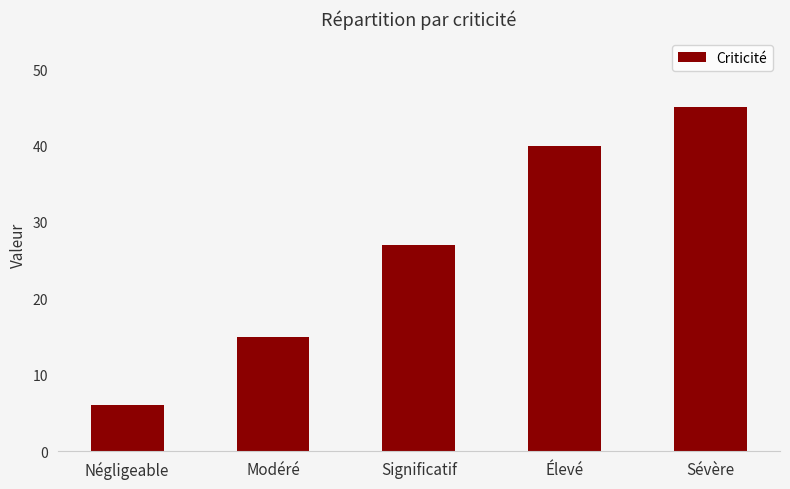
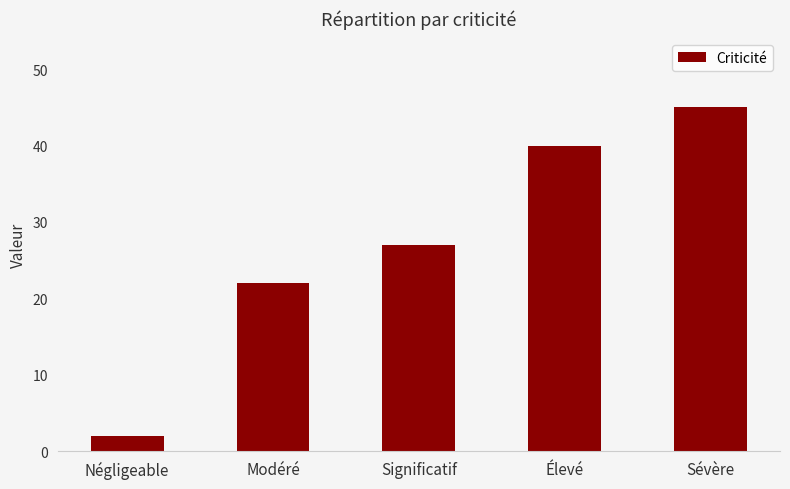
  {
-   "Négligeable": 6,
-   "Modéré": 15,
+   "Négligeable": 2,
+   "Modéré": 22,
    "Significatif": 27,
    "Élevé": 40,
    "Sévère": 45
  }
